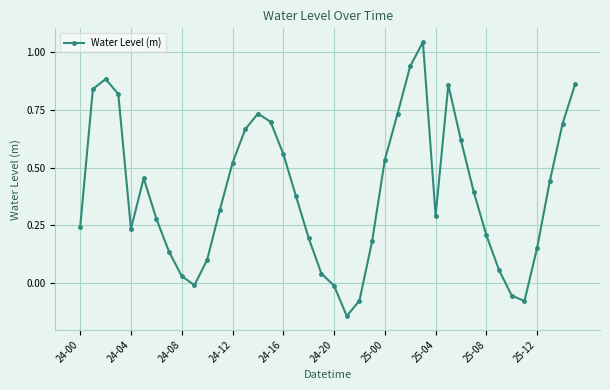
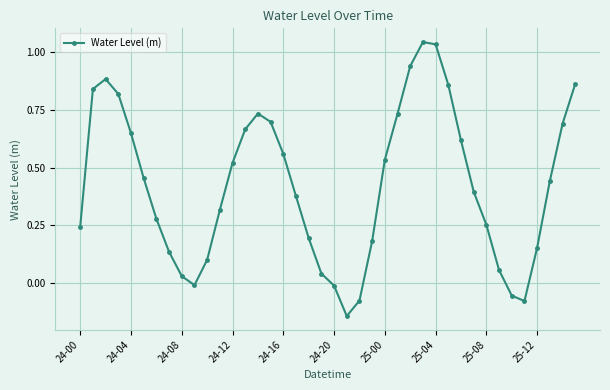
  {
    "24-00": 0.24,
-   "24-04": 0.23,
+   "24-04": 0.65,
    "24-08": 0.03,
    "24-12": 0.52,
    "24-16": 0.56,
    "24-20": -0.01,
    "25-00": 0.53,
-   "25-04": 0.29,
-   "25-08": 0.21,
+   "25-04": 1.04,
+   "25-08": 0.25,
    "25-12": 0.15
  }
